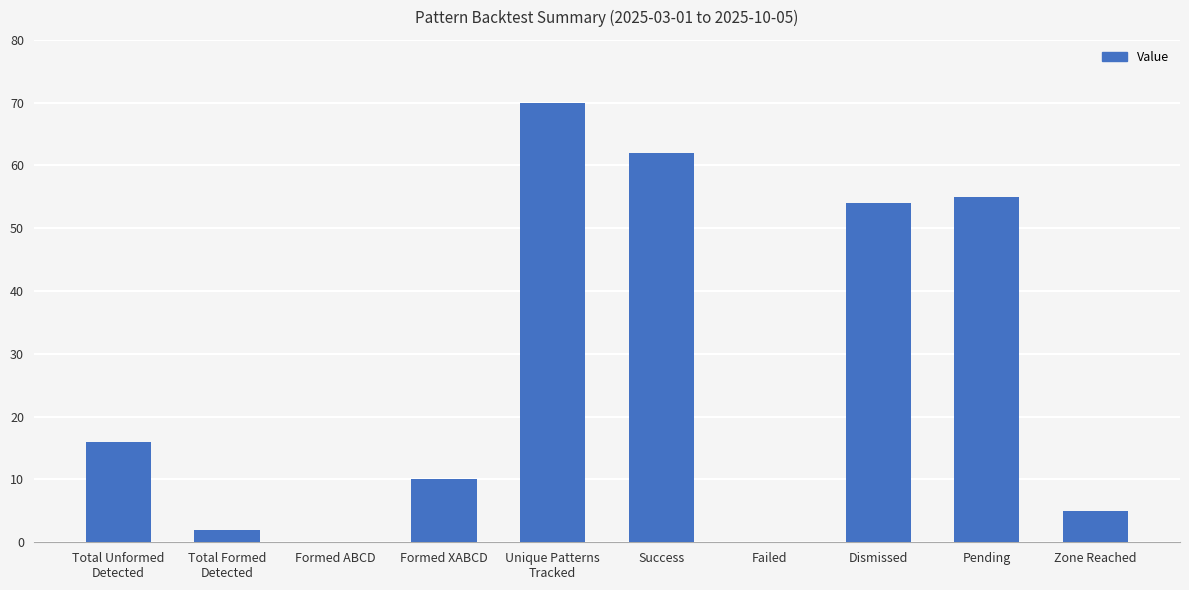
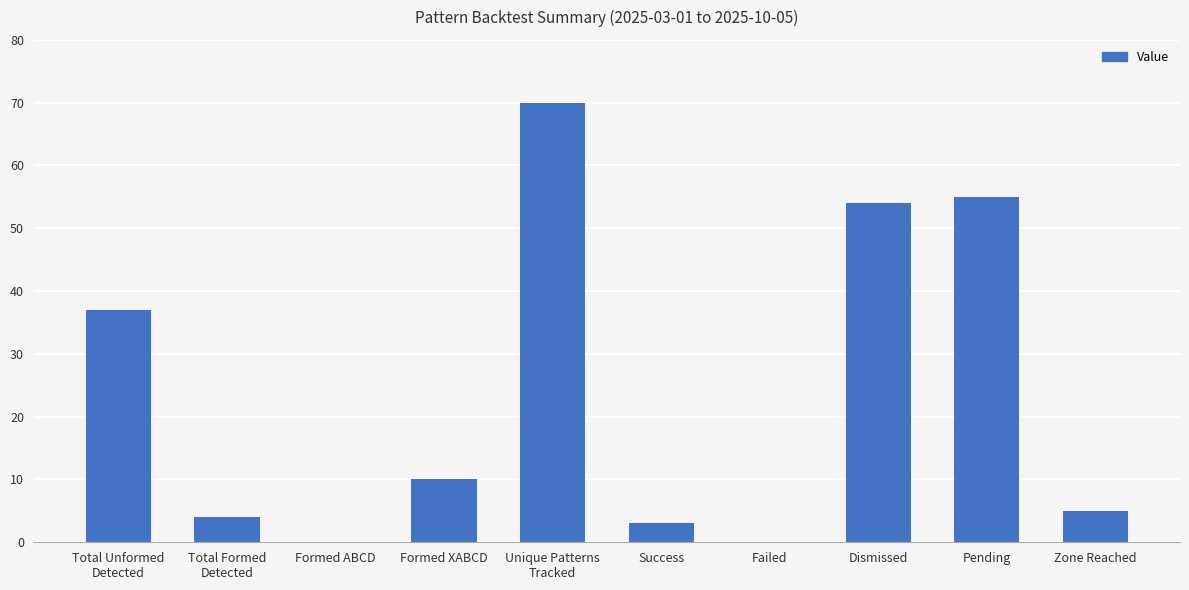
  {
-   "Total Unformed Detected": 16,
-   "Total Formed Detected": 2,
+   "Total Unformed Detected": 37,
+   "Total Formed Detected": 4,
    "Formed ABCD": 0,
    "Formed XABCD": 10,
    "Unique Patterns Tracked": 70,
-   "Success": 62,
+   "Success": 3,
    "Failed": 0,
    "Dismissed": 54,
    "Pending": 55,
    "Zone Reached": 5
  }
